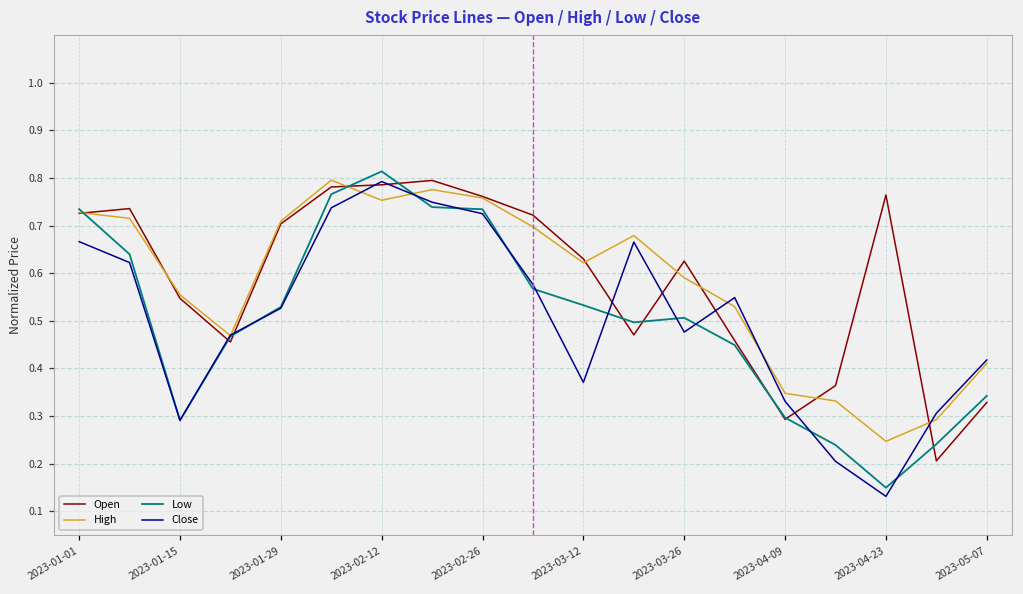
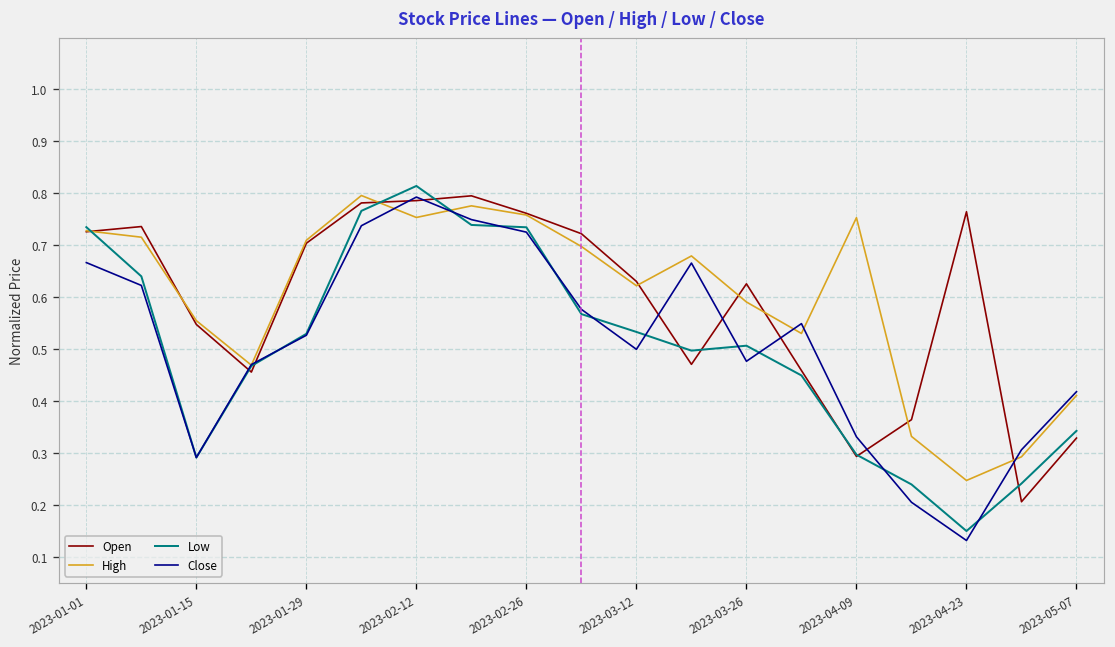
  {
    "Open": {
      "2023-01-15": 0.55,
      "2023-02-12": 0.79,
      "2023-03-12": 0.63,
      "2023-03-26": 0.63,
      "2023-04-23": 0.76,
      "2023-05-07": 0.33
    },
    "High": {
      "2023-01-15": 0.55,
      "2023-02-12": 0.75,
      "2023-03-12": 0.62,
      "2023-03-26": 0.59,
-     "2023-04-09": 0.35,
+     "2023-04-09": 0.75,
      "2023-04-23": 0.25,
      "2023-05-07": 0.41
    },
    "Low": {
      "2023-01-01": 0.73,
      "2023-02-12": 0.81,
      "2023-02-26": 0.73,
      "2023-03-12": 0.53,
      "2023-03-26": 0.51,
      "2023-04-23": 0.15,
      "2023-05-07": 0.34
    },
    "Close": {
      "2023-01-01": 0.67,
      "2023-02-12": 0.79,
      "2023-02-26": 0.73,
-     "2023-03-12": 0.37,
+     "2023-03-12": 0.50,
      "2023-03-26": 0.48,
      "2023-04-09": 0.33,
      "2023-04-23": 0.13,
      "2023-05-07": 0.42
    }
  }
